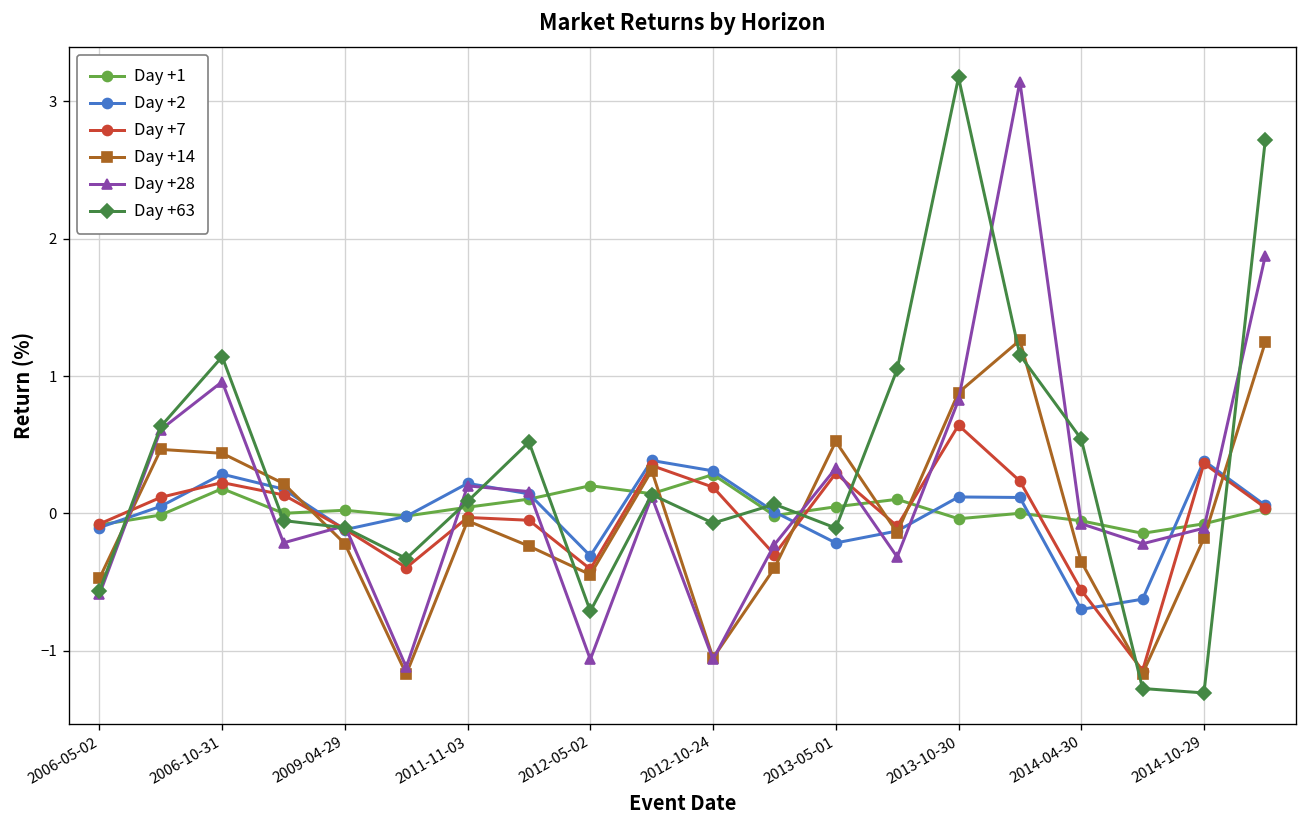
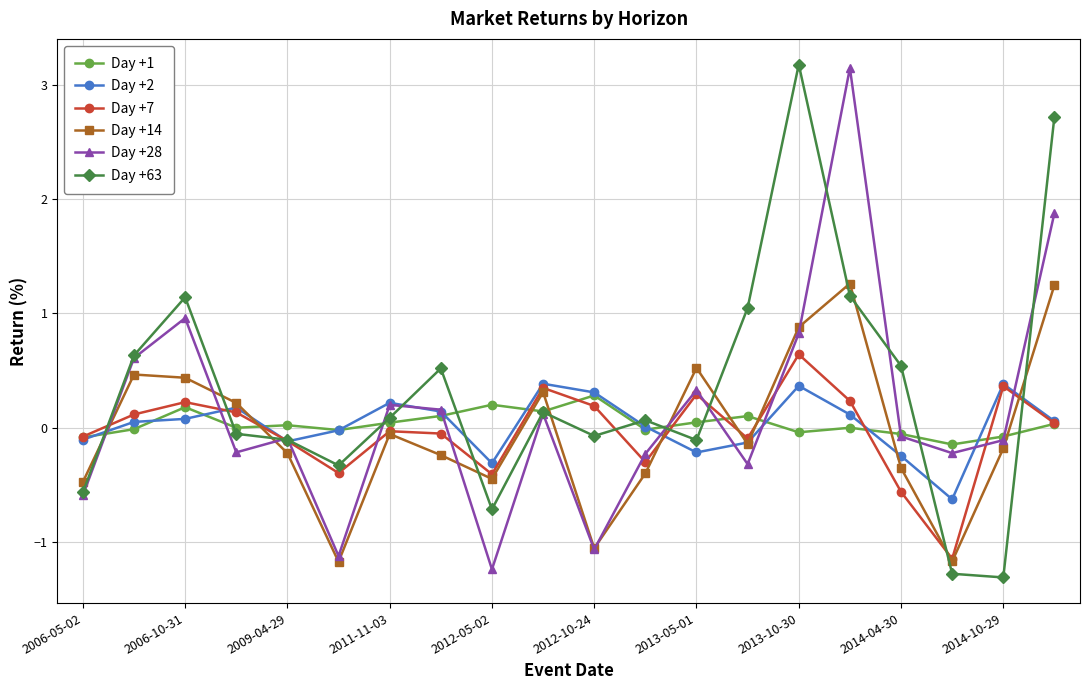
  {
    "Day +2": {
-     "2006-10-31": 0.29,
+     "2006-10-31": 0.08,
      "2012-05-02": -0.31,
      "2012-10-24": 0.31,
      "2013-05-01": -0.22,
-     "2013-10-30": 0.12,
-     "2014-04-30": -0.70
+     "2013-10-30": 0.37,
+     "2014-04-30": -0.25
    },
    "Day +28": {
      "2006-05-02": -0.59,
      "2006-10-31": 0.96,
-     "2012-05-02": -1.06,
+     "2012-05-02": -1.24,
      "2013-05-01": 0.33,
      "2013-10-30": 0.82,
      "2014-10-29": -0.11
    }
  }
